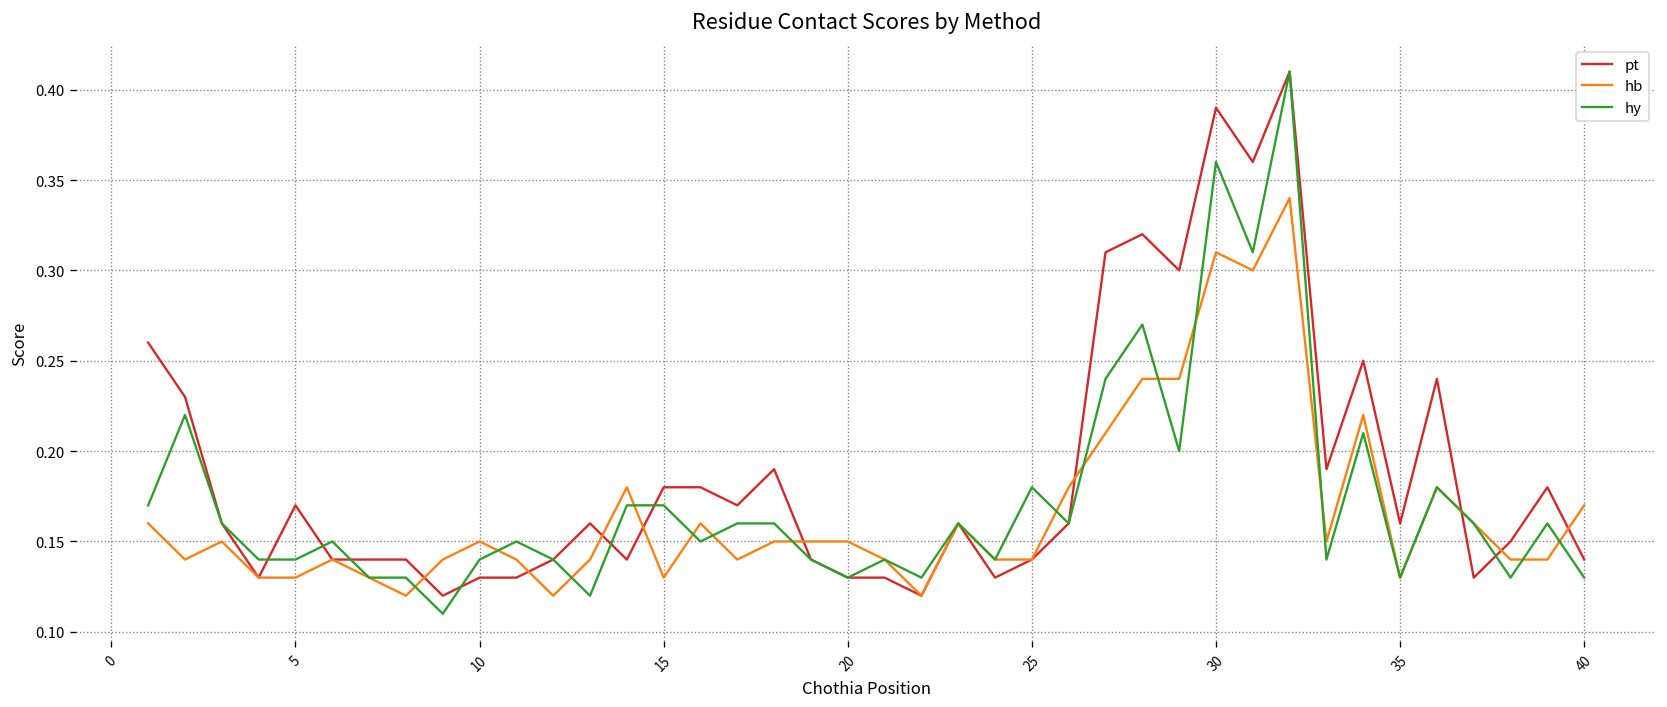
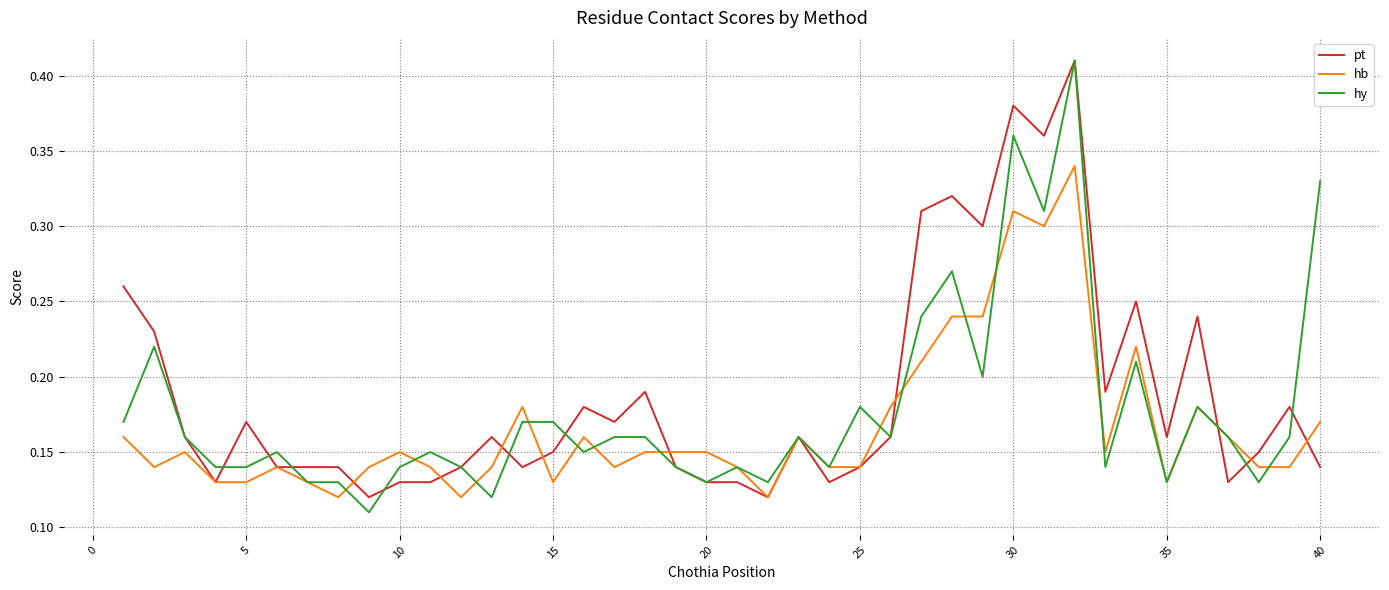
  {
    "pt": {
      "5": 0.17,
      "10": 0.13,
-     "15": 0.18,
-     "30": 0.39,
+     "15": 0.15,
+     "30": 0.38,
      "35": 0.16,
      "40": 0.14
    },
    "hb": {
      "5": 0.13,
      "10": 0.15,
      "15": 0.13,
      "20": 0.15,
      "30": 0.31,
      "40": 0.17
    },
    "hy": {
      "5": 0.14,
      "10": 0.14,
      "15": 0.17,
      "25": 0.18,
      "30": 0.36,
-     "40": 0.13
+     "40": 0.33
    }
  }
